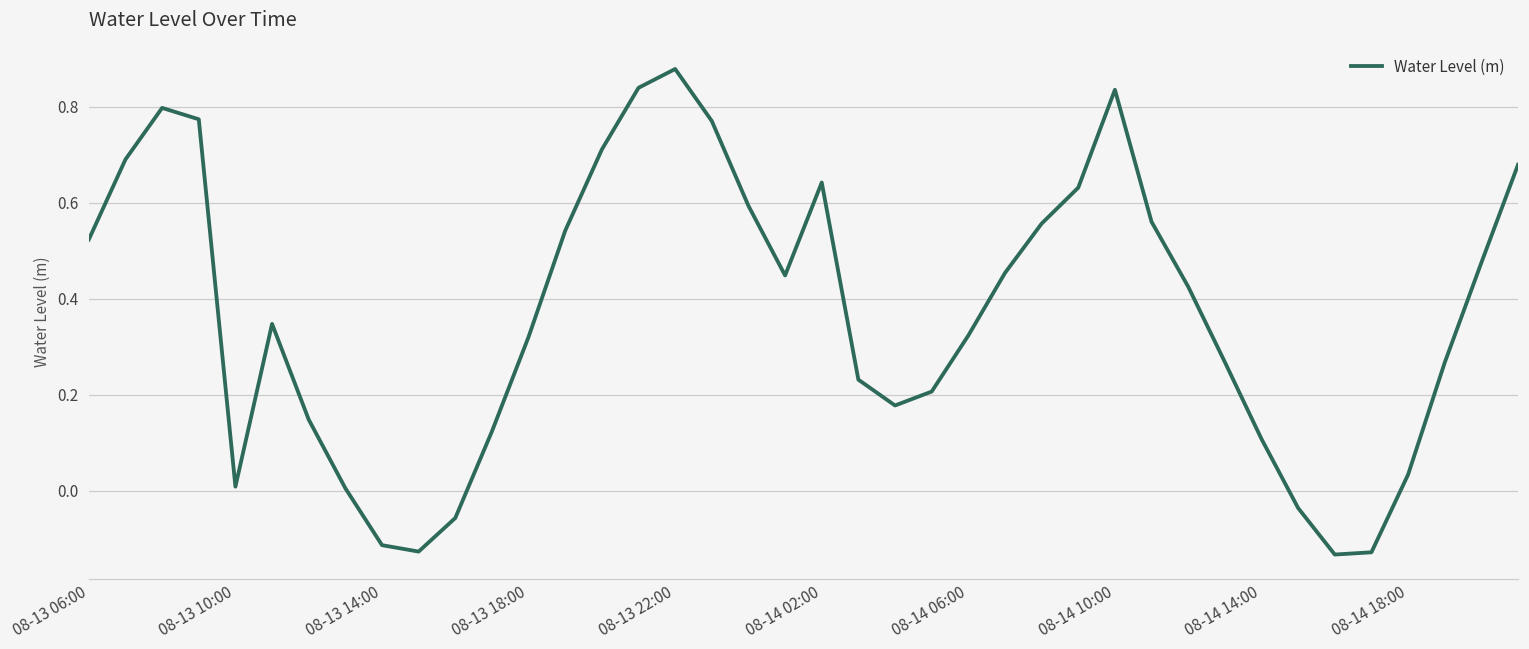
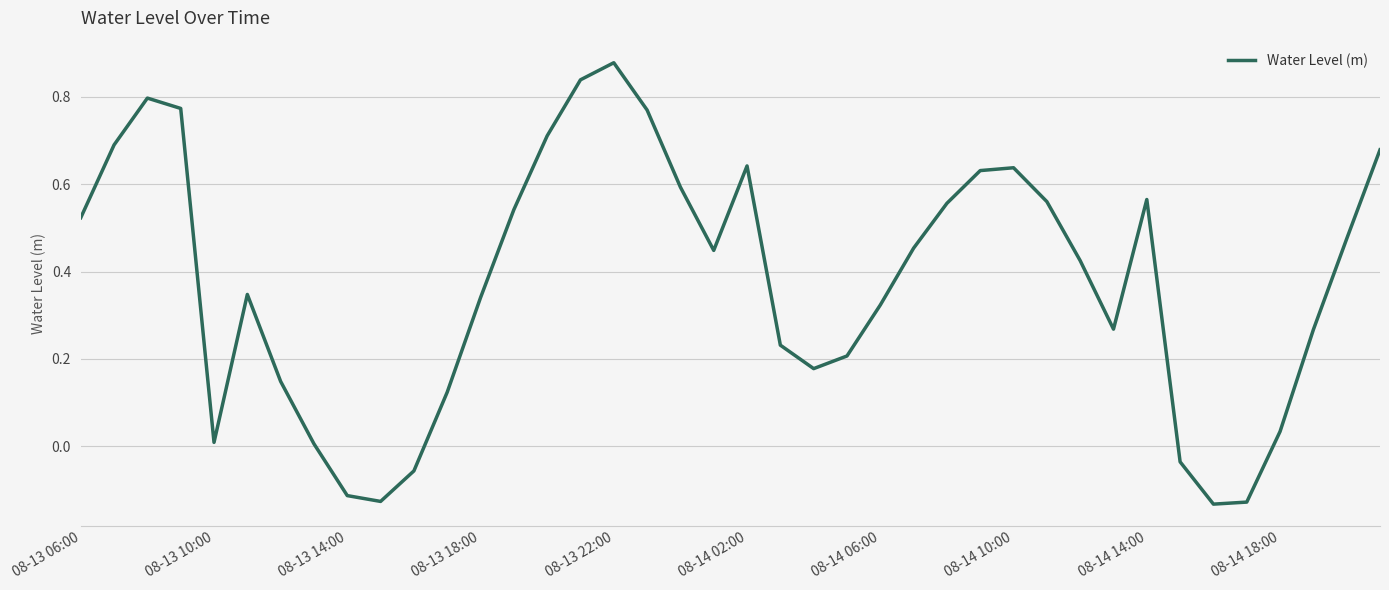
  {
    "08-13 06:00": 0.52,
    "08-13 10:00": 0.01,
    "08-13 14:00": -0.11,
-   "08-13 18:00": 0.32,
+   "08-13 18:00": 0.34,
    "08-13 22:00": 0.88,
    "08-14 02:00": 0.64,
    "08-14 06:00": 0.32,
-   "08-14 10:00": 0.83,
-   "08-14 14:00": 0.11,
+   "08-14 10:00": 0.64,
+   "08-14 14:00": 0.57,
    "08-14 18:00": 0.03
  }
